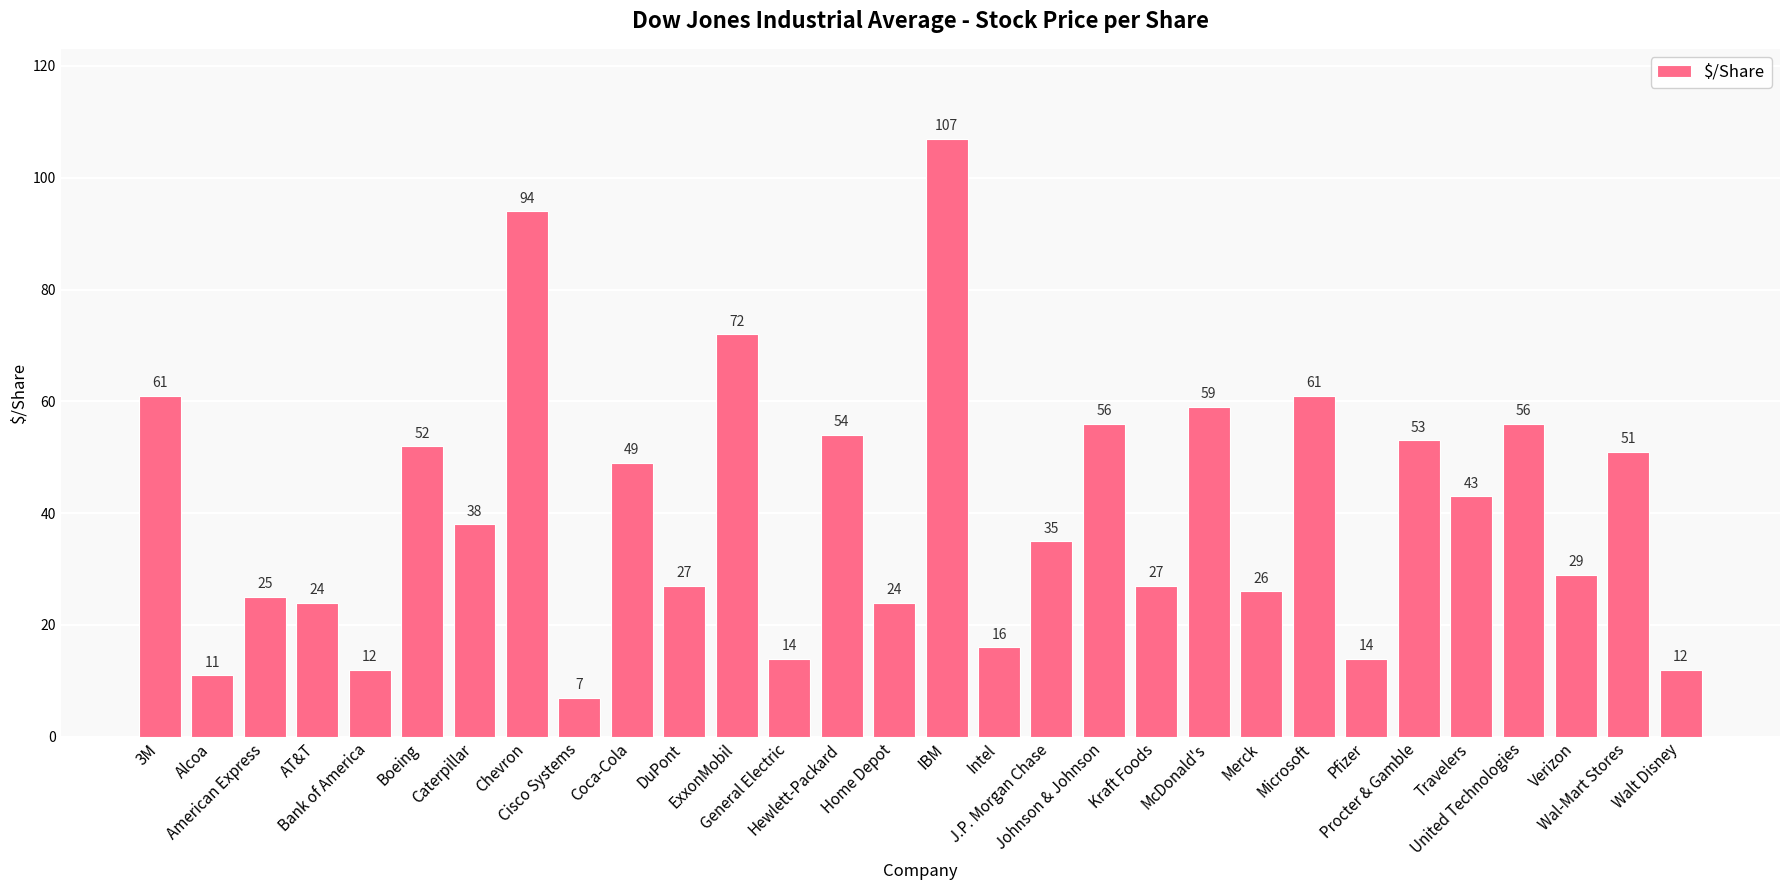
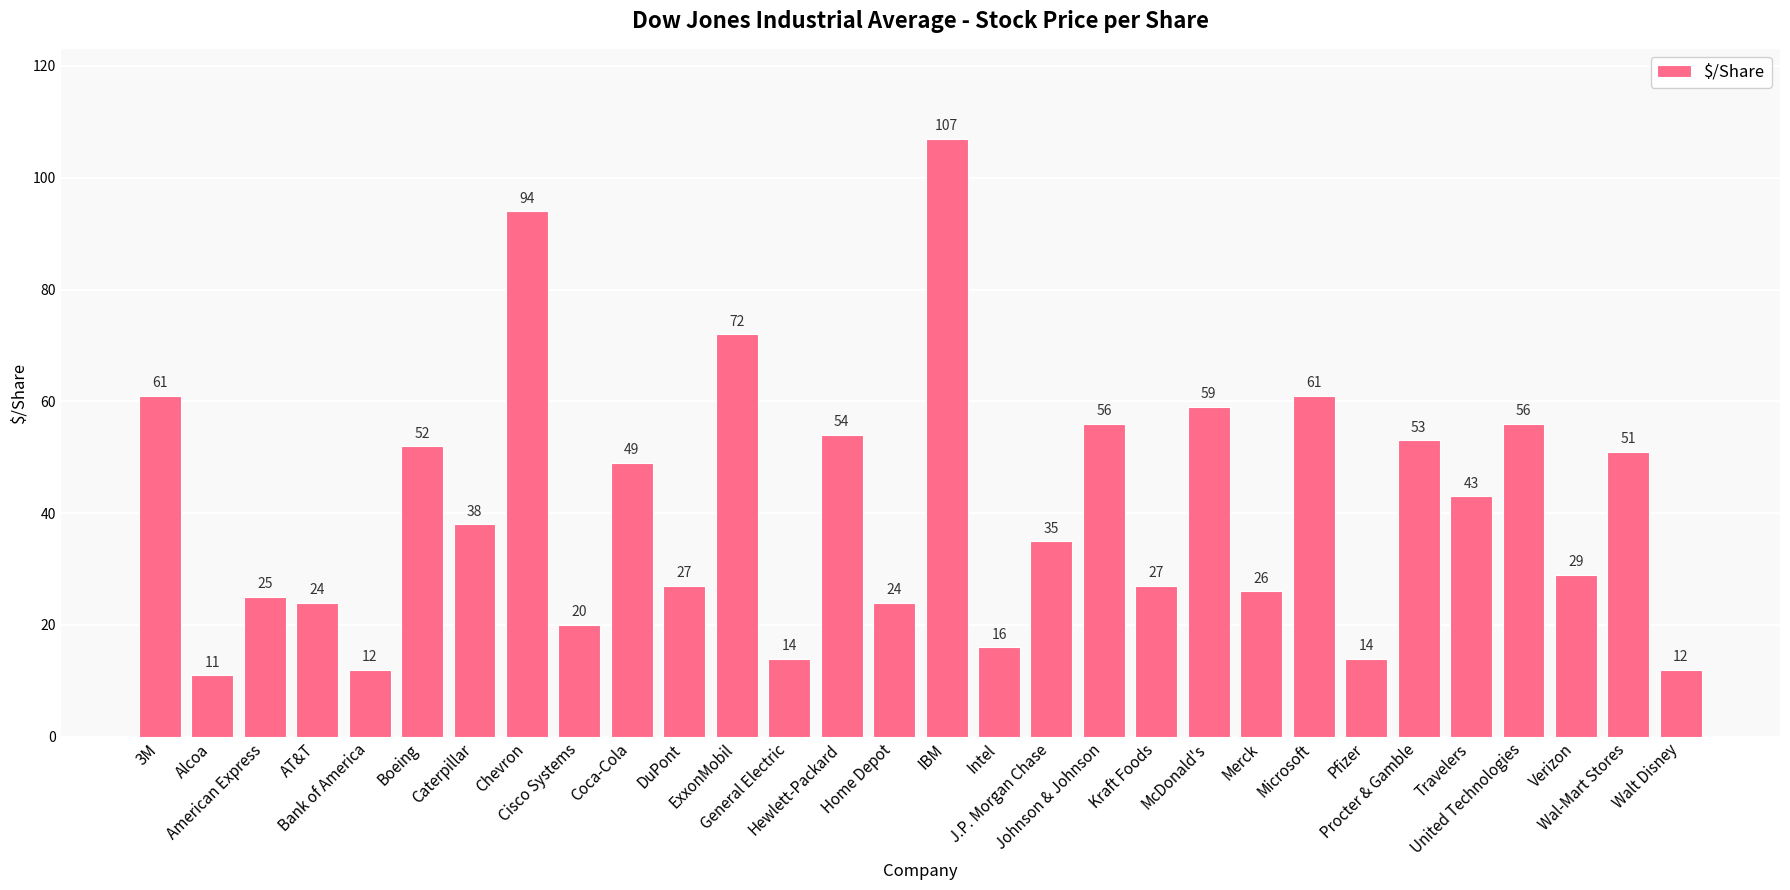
  {
    "3M": 61,
    "Alcoa": 11,
    "American Express": 25,
    "AT&T": 24,
    "Bank of America": 12,
    "Boeing": 52,
    "Caterpillar": 38,
    "Chevron": 94,
-   "Cisco Systems": 7,
+   "Cisco Systems": 20,
    "Coca-Cola": 49,
    "DuPont": 27,
    "ExxonMobil": 72,
    "General Electric": 14,
    "Hewlett-Packard": 54,
    "Home Depot": 24,
    "IBM": 107,
    "Intel": 16,
    "J.P. Morgan Chase": 35,
    "Johnson & Johnson": 56,
    "Kraft Foods": 27,
    "McDonald's": 59,
    "Merck": 26,
    "Microsoft": 61,
    "Pfizer": 14,
    "Procter & Gamble": 53,
    "Travelers": 43,
    "United Technologies": 56,
    "Verizon": 29,
    "Wal-Mart Stores": 51,
    "Walt Disney": 12
  }
